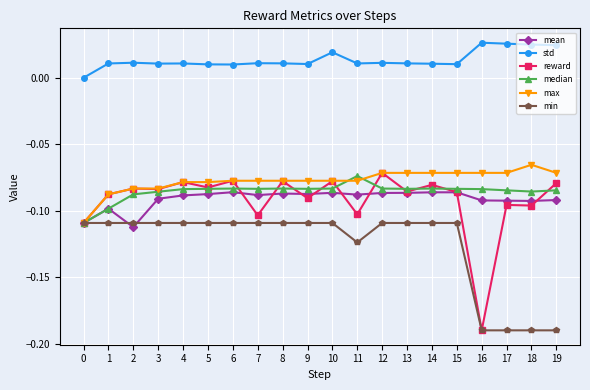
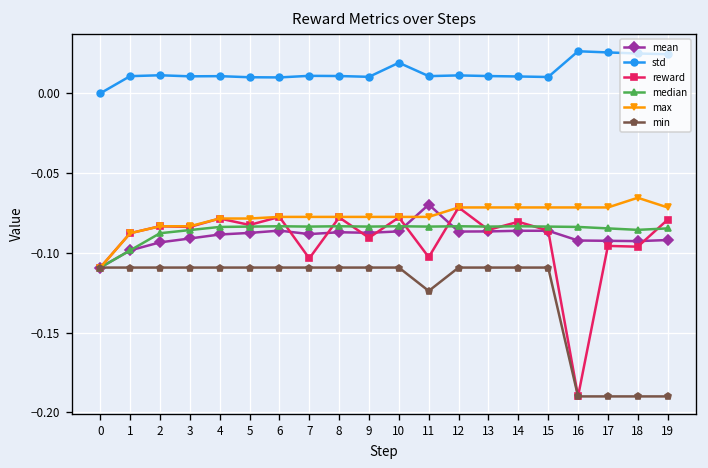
  {
    "mean": {
-     "2": -0.112,
+     "2": -0.093,
      "3": -0.091,
      "4": -0.088,
      "5": -0.088,
      "6": -0.086,
      "7": -0.088,
      "8": -0.087,
      "9": -0.087,
      "10": -0.087,
-     "11": -0.088,
+     "11": -0.070,
      "12": -0.087,
      "14": -0.086,
      "16": -0.092,
      "17": -0.092,
      "18": -0.093,
      "19": -0.092
    },
    "std": {
      "0": 0.000,
      "1": 0.011,
      "2": 0.011,
      "3": 0.011,
      "4": 0.011,
      "5": 0.010,
      "6": 0.010,
      "7": 0.011,
      "8": 0.011,
      "9": 0.010,
      "10": 0.019,
      "11": 0.011,
      "12": 0.011,
      "13": 0.011,
      "14": 0.011,
      "15": 0.010,
      "16": 0.026,
      "17": 0.026
    },
    "reward": {
      "7": -0.103,
      "9": -0.091,
      "11": -0.103,
      "14": -0.081,
      "17": -0.096,
      "18": -0.096,
      "19": -0.079
    },
    "median": {
      "2": -0.088,
      "3": -0.086,
      "4": -0.084,
      "6": -0.083,
      "7": -0.084,
      "8": -0.083,
      "9": -0.084,
      "10": -0.083,
-     "11": -0.074,
+     "11": -0.084,
      "12": -0.083,
      "13": -0.084,
      "14": -0.083,
      "15": -0.084,
      "16": -0.084,
      "17": -0.085,
      "18": -0.086,
      "19": -0.085
    },
    "max": {
      "5": -0.078,
      "7": -0.077,
      "9": -0.077,
      "11": -0.077,
      "13": -0.072,
      "14": -0.072,
      "15": -0.072,
      "16": -0.072,
      "17": -0.072,
      "18": -0.065,
      "19": -0.072
    },
    "min": {
      "1": -0.109,
      "2": -0.109,
      "3": -0.109,
      "4": -0.109,
      "5": -0.109,
      "6": -0.109,
      "7": -0.109,
      "8": -0.109,
      "9": -0.109,
      "10": -0.109,
      "11": -0.124,
      "12": -0.109,
      "13": -0.109,
      "14": -0.109,
      "15": -0.109,
      "17": -0.190,
      "18": -0.190,
      "19": -0.190
    }
  }
